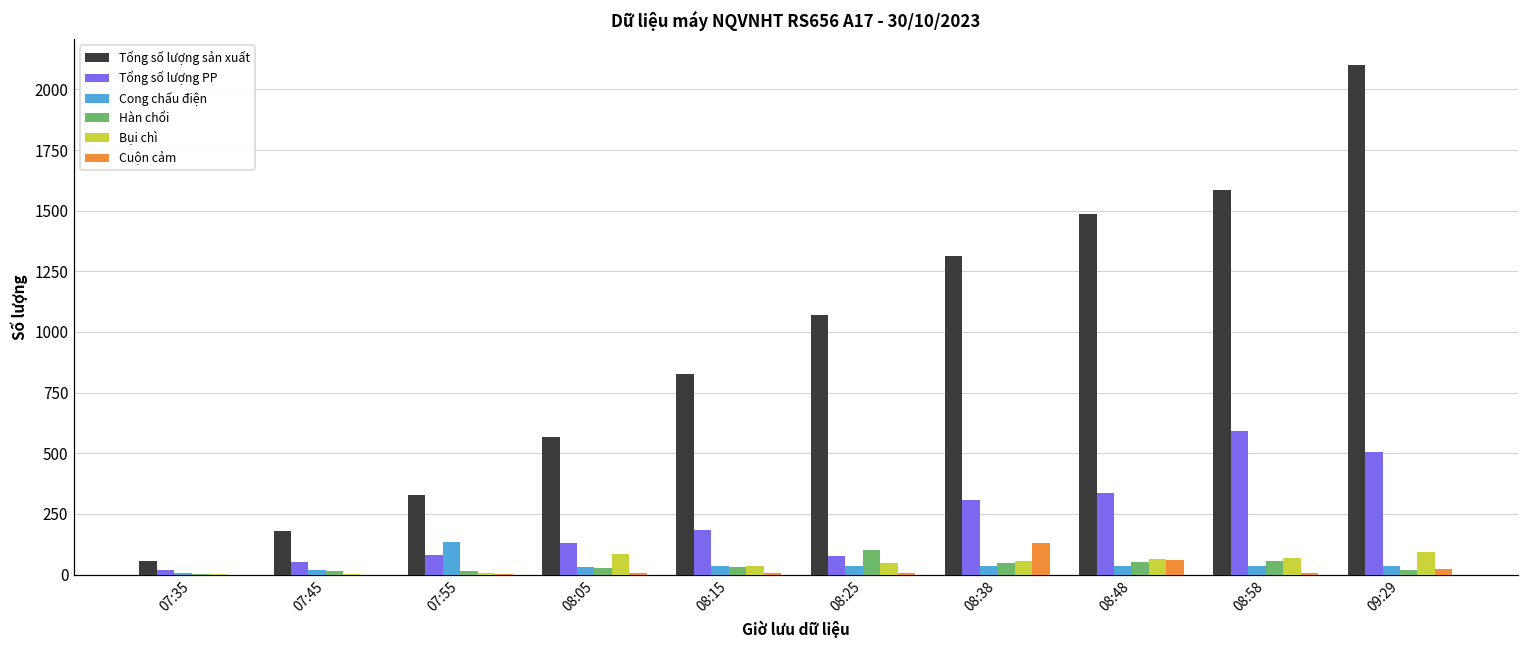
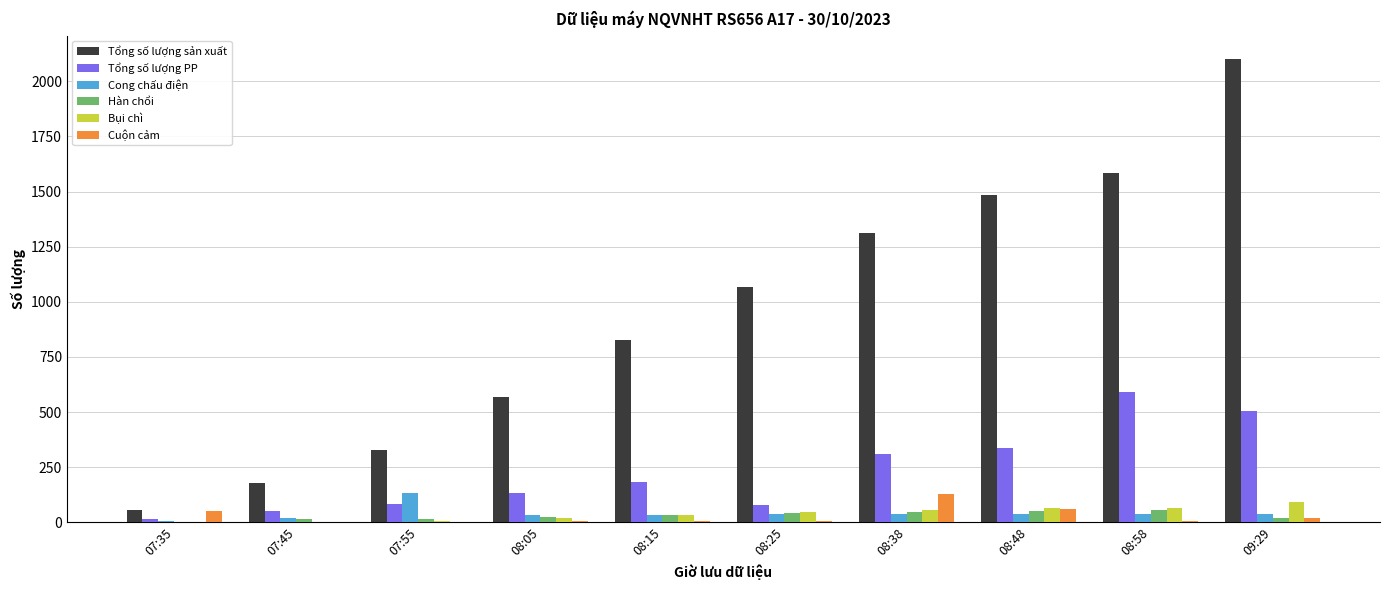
  {
    "Tổng số lượng sản xuất": {
      "07:35": 60,
      "07:45": 180,
      "07:55": 330,
      "08:05": 570,
      "08:15": 830,
      "08:25": 1070,
      "08:38": 1310,
      "08:48": 1490,
      "08:58": 1590,
      "09:29": 2100
    },
    "Tổng số lượng PP": {
      "07:35": 20,
      "07:45": 50,
      "07:55": 80,
      "08:05": 130,
      "08:15": 180,
      "08:25": 80,
      "08:38": 310,
      "08:48": 340,
      "08:58": 590,
      "09:29": 510
    },
    "Cong chấu điện": {
      "07:45": 20,
      "07:55": 140,
      "08:05": 30,
      "08:15": 40,
      "08:25": 40,
      "08:38": 40,
      "08:48": 40,
      "08:58": 40,
      "09:29": 40
    },
    "Hàn chổi": {
      "07:45": 20,
      "07:55": 20,
      "08:05": 30,
      "08:15": 30,
-     "08:25": 100,
+     "08:25": 40,
      "08:38": 50,
      "08:48": 50,
      "08:58": 60,
      "09:29": 20
    },
    "Bụi chì": {
-     "08:05": 80,
+     "08:05": 20,
      "08:15": 30,
      "08:25": 50,
      "08:38": 60,
      "08:48": 60,
      "08:58": 70,
      "09:29": 90
    },
    "Cuộn cảm": {
-     "07:35": 0,
+     "07:35": 50,
      "07:45": 0,
      "08:38": 130,
      "08:48": 60,
      "09:29": 20
    }
  }
